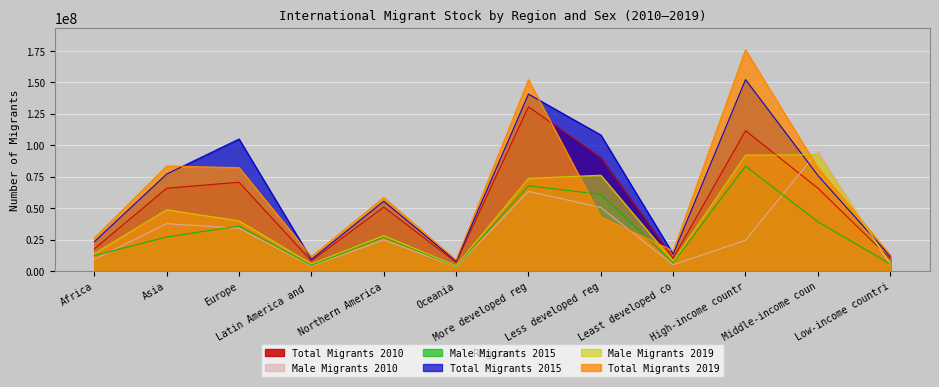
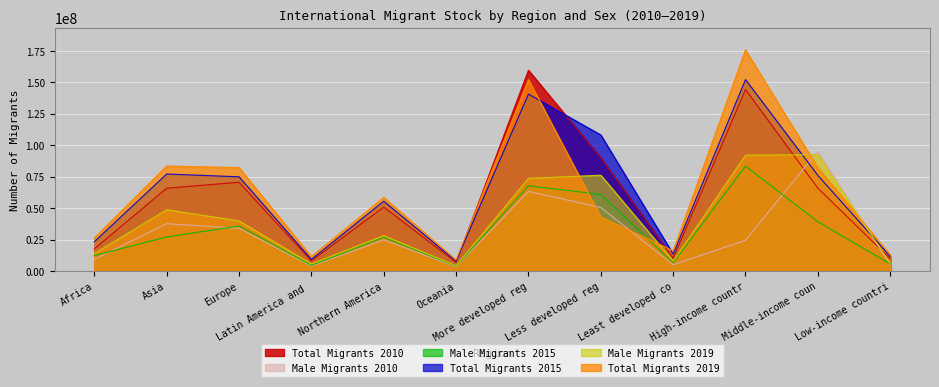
  {
    "Total Migrants 2010": {
      "Africa": 18000000,
      "Asia": 66000000,
      "Europe": 71000000,
      "Northern America": 51000000,
-     "More developed reg": 131000000,
+     "More developed reg": 160000000,
      "Less developed reg": 90000000,
      "Least developed co": 10000000,
-     "High-income countr": 112000000,
+     "High-income countr": 144000000,
      "Middle-income coun": 66000000
    },
    "Male Migrants 2010": {
      "Africa": 10000000,
      "Asia": 38000000,
      "Northern America": 25000000,
      "More developed reg": 63000000,
      "Less developed reg": 51000000,
      "High-income countr": 25000000,
      "Middle-income coun": 95000000
    },
    "Male Migrants 2015": {
      "Asia": 27000000,
      "More developed reg": 68000000,
      "Less developed reg": 61000000,
      "High-income countr": 83000000,
      "Middle-income coun": 39000000
    },
    "Total Migrants 2015": {
      "Africa": 23000000,
      "Asia": 77000000,
-     "Europe": 105000000,
+     "Europe": 75000000,
      "Northern America": 56000000,
      "More developed reg": 141000000,
      "Less developed reg": 108000000,
      "Least developed co": 14000000,
      "High-income countr": 152000000,
      "Middle-income coun": 76000000
    },
    "Male Migrants 2019": {
      "Asia": 49000000,
      "Europe": 40000000,
      "More developed reg": 74000000,
      "Less developed reg": 76000000,
      "High-income countr": 92000000,
      "Middle-income coun": 93000000
    },
    "Total Migrants 2019": {
      "Africa": 27000000,
      "Asia": 84000000,
      "Europe": 82000000,
      "Latin America and": 12000000,
      "Northern America": 59000000,
      "More developed reg": 152000000,
      "Less developed reg": 43000000,
      "Least developed co": 16000000,
      "High-income countr": 176000000,
      "Middle-income coun": 82000000
    }
  }
